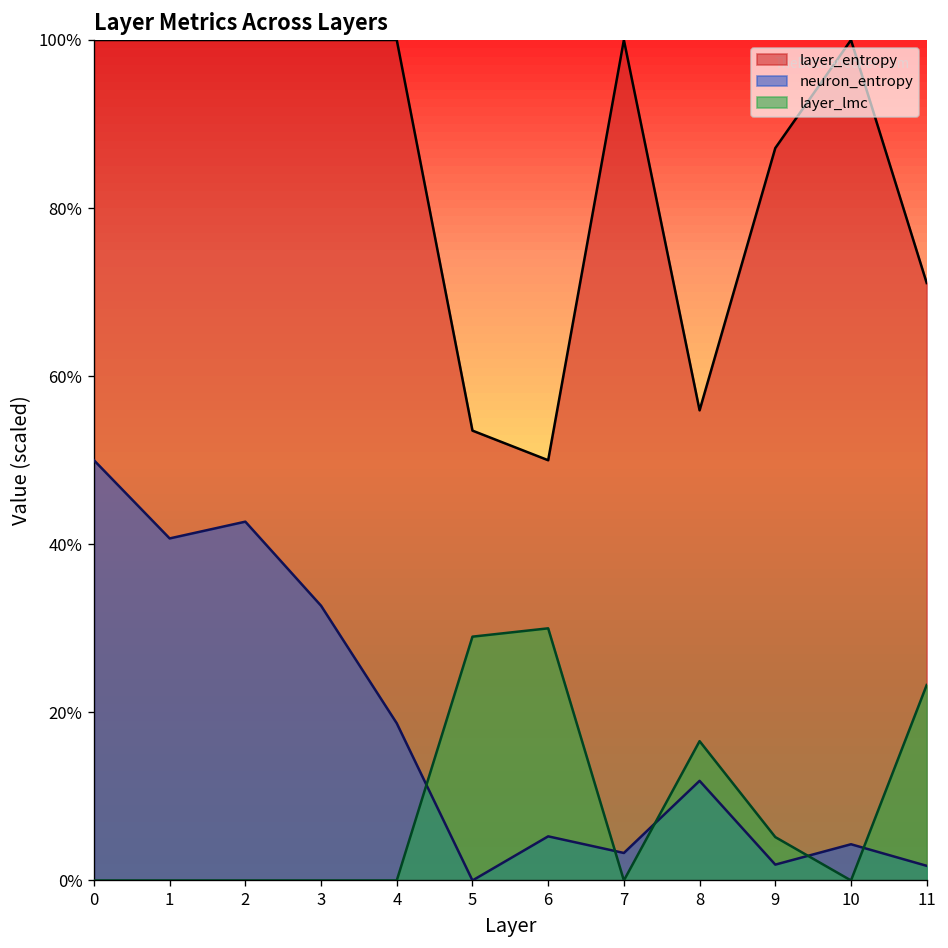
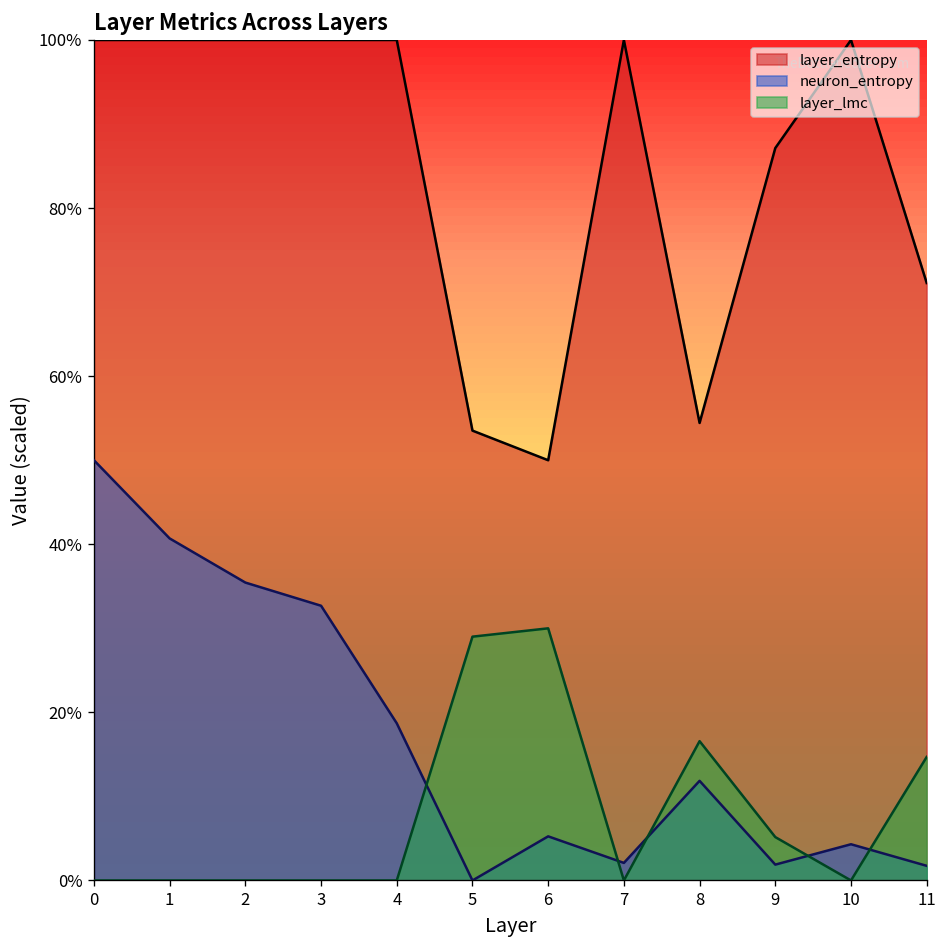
  {
    "layer_entropy": {
      "0": "100%",
      "1": "100%",
      "2": "100%",
      "3": "100%",
      "4": "100%",
      "5": "54%",
      "6": "50%",
      "7": "100%",
-     "8": "56%",
+     "8": "54%",
      "9": "87%",
      "10": "100%",
      "11": "71%"
    },
    "neuron_entropy": {
      "0": "50%",
      "1": "41%",
-     "2": "43%",
+     "2": "35%",
      "3": "33%",
      "4": "19%",
      "5": "0%",
      "6": "5%",
-     "7": "3%",
+     "7": "2%",
      "8": "12%",
      "9": "2%",
      "10": "4%",
      "11": "2%"
    },
    "layer_lmc": {
      "0": "0%",
      "1": "0%",
      "2": "0%",
      "3": "0%",
      "4": "0%",
      "5": "29%",
      "6": "30%",
      "7": "0%",
      "8": "17%",
      "9": "5%",
      "10": "0%",
-     "11": "23%"
+     "11": "15%"
    }
  }
